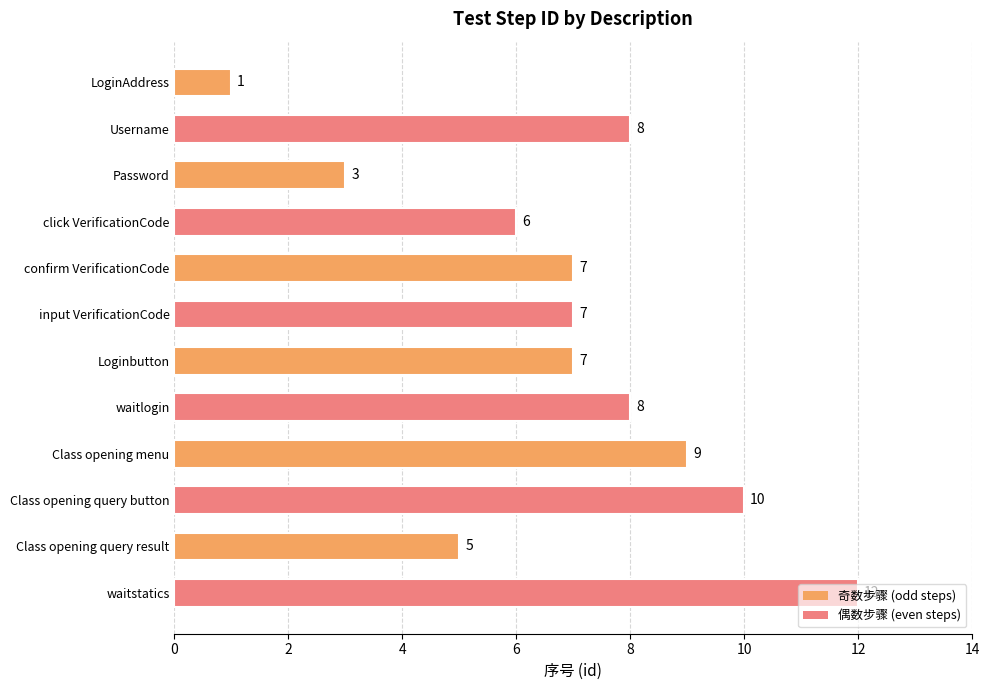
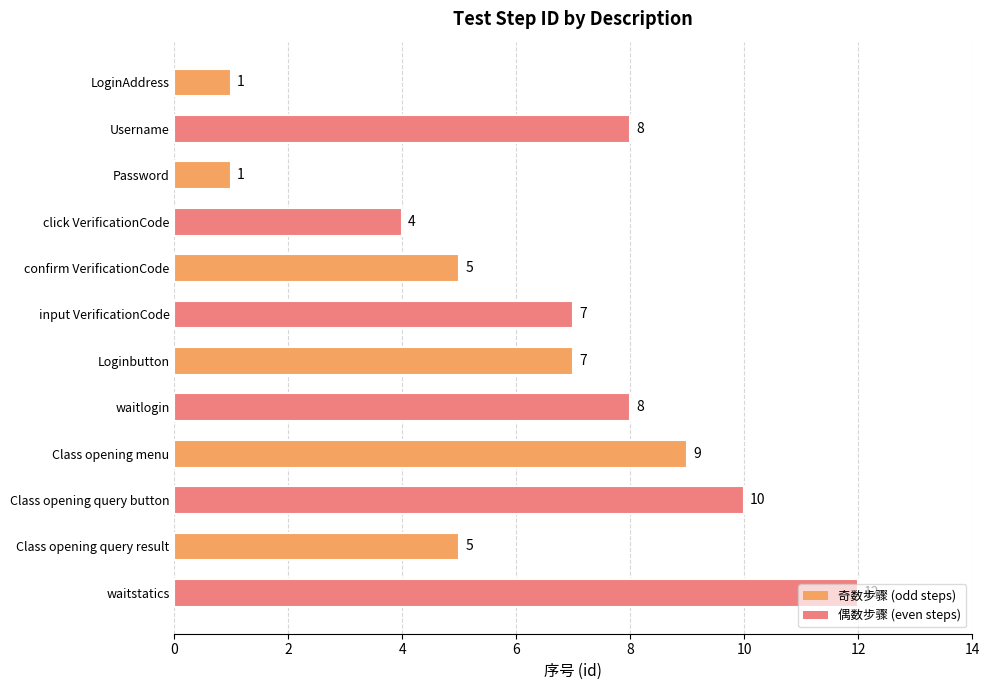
  {
    "LoginAddress": 1,
    "Username": 8,
-   "Password": 3,
-   "click VerificationCode": 6,
-   "confirm VerificationCode": 7,
+   "Password": 1,
+   "click VerificationCode": 4,
+   "confirm VerificationCode": 5,
    "input VerificationCode": 7,
    "Loginbutton": 7,
    "waitlogin": 8,
    "Class opening menu": 9,
    "Class opening query button": 10,
    "Class opening query result": 5
  }
